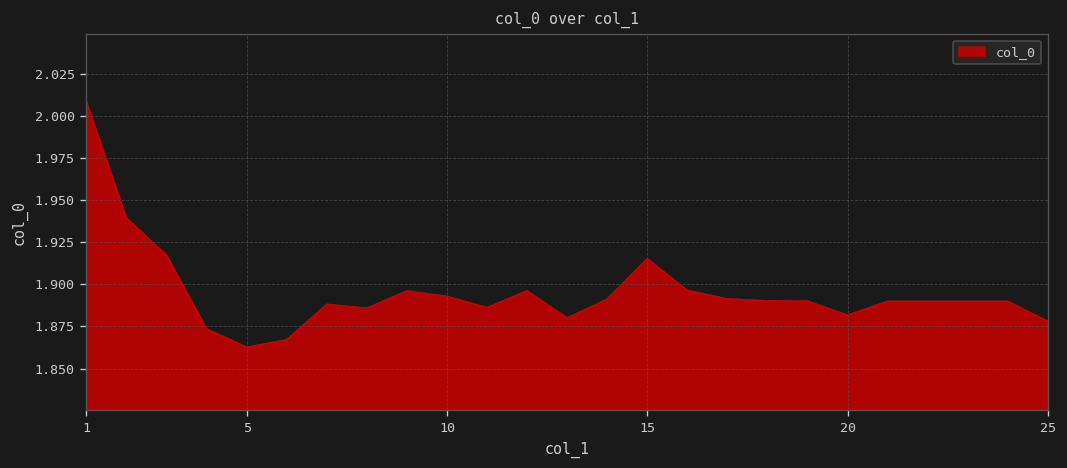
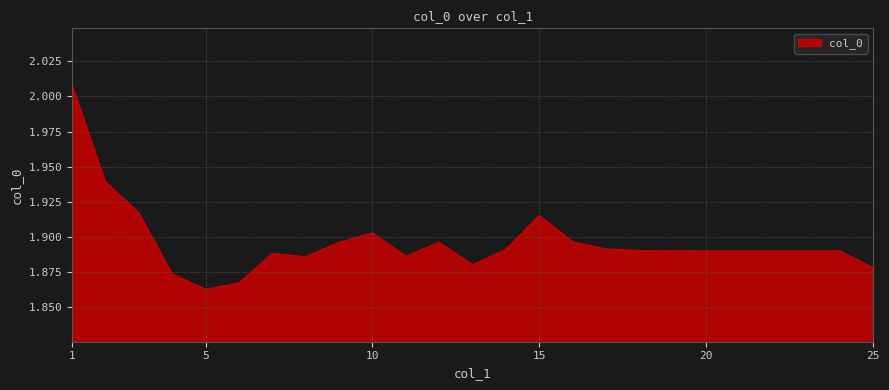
  {
    "1": 2.008,
    "5": 1.863,
-   "10": 1.893,
+   "10": 1.903,
    "15": 1.915,
-   "20": 1.882,
+   "20": 1.890,
    "25": 1.878
  }
